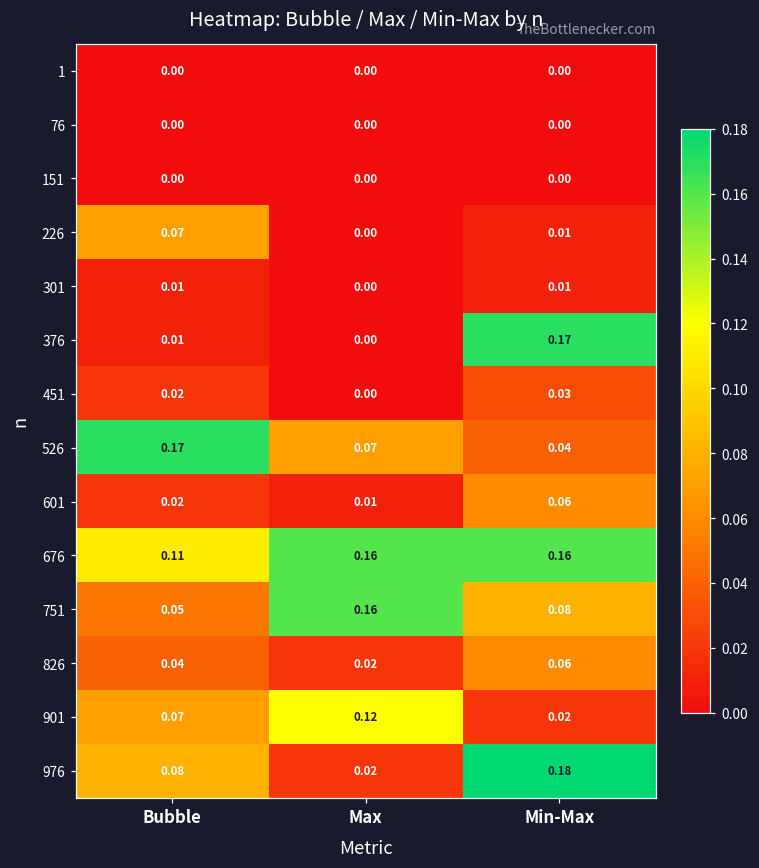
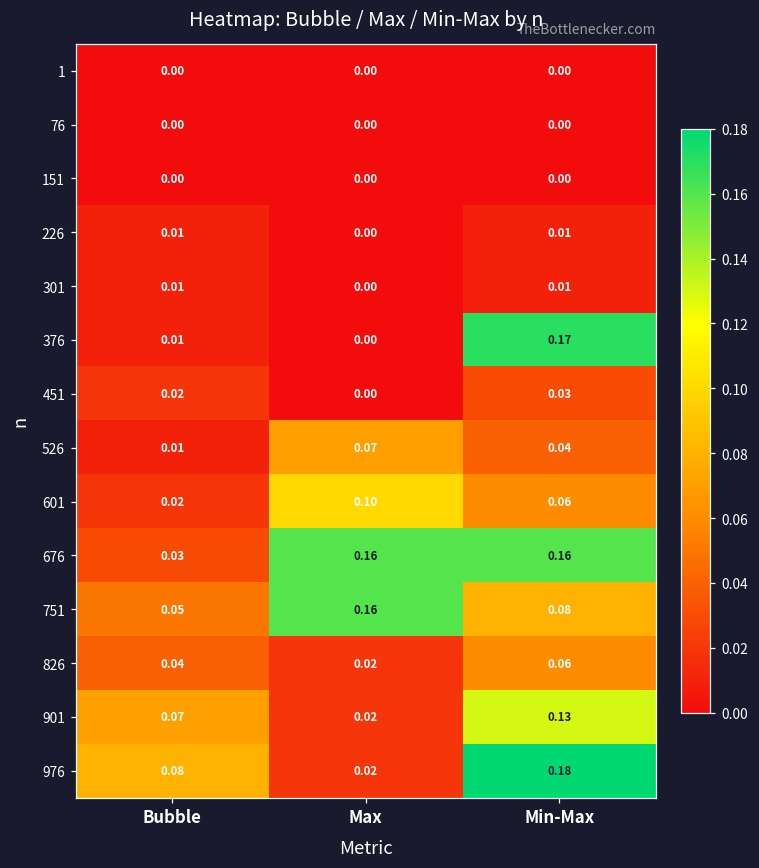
  {
    "1": {
      "Bubble": 0.00,
      "Max": 0.00,
      "Min-Max": 0.00
    },
    "76": {
      "Bubble": 0.00,
      "Max": 0.00,
      "Min-Max": 0.00
    },
    "151": {
      "Bubble": 0.00,
      "Max": 0.00,
      "Min-Max": 0.00
    },
    "226": {
-     "Bubble": 0.07,
+     "Bubble": 0.01,
      "Max": 0.00,
      "Min-Max": 0.01
    },
    "301": {
      "Bubble": 0.01,
      "Max": 0.00,
      "Min-Max": 0.01
    },
    "376": {
      "Bubble": 0.01,
      "Max": 0.00,
      "Min-Max": 0.17
    },
    "451": {
      "Bubble": 0.02,
      "Max": 0.00,
      "Min-Max": 0.03
    },
    "526": {
-     "Bubble": 0.17,
+     "Bubble": 0.01,
      "Max": 0.07,
      "Min-Max": 0.04
    },
    "601": {
      "Bubble": 0.02,
-     "Max": 0.01,
+     "Max": 0.10,
      "Min-Max": 0.06
    },
    "676": {
-     "Bubble": 0.11,
+     "Bubble": 0.03,
      "Max": 0.16,
      "Min-Max": 0.16
    },
    "751": {
      "Bubble": 0.05,
      "Max": 0.16,
      "Min-Max": 0.08
    },
    "826": {
      "Bubble": 0.04,
      "Max": 0.02,
      "Min-Max": 0.06
    },
    "901": {
      "Bubble": 0.07,
-     "Max": 0.12,
-     "Min-Max": 0.02
+     "Max": 0.02,
+     "Min-Max": 0.13
    },
    "976": {
      "Bubble": 0.08,
      "Max": 0.02,
      "Min-Max": 0.18
    }
  }
